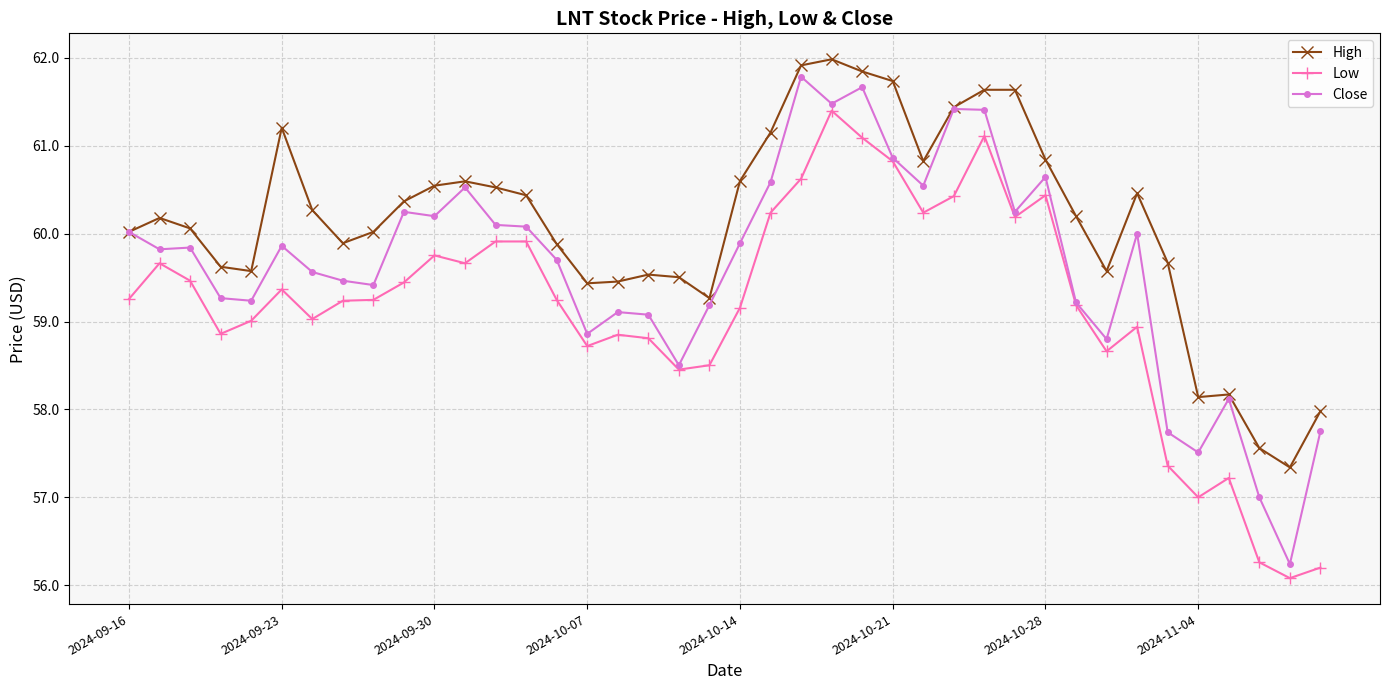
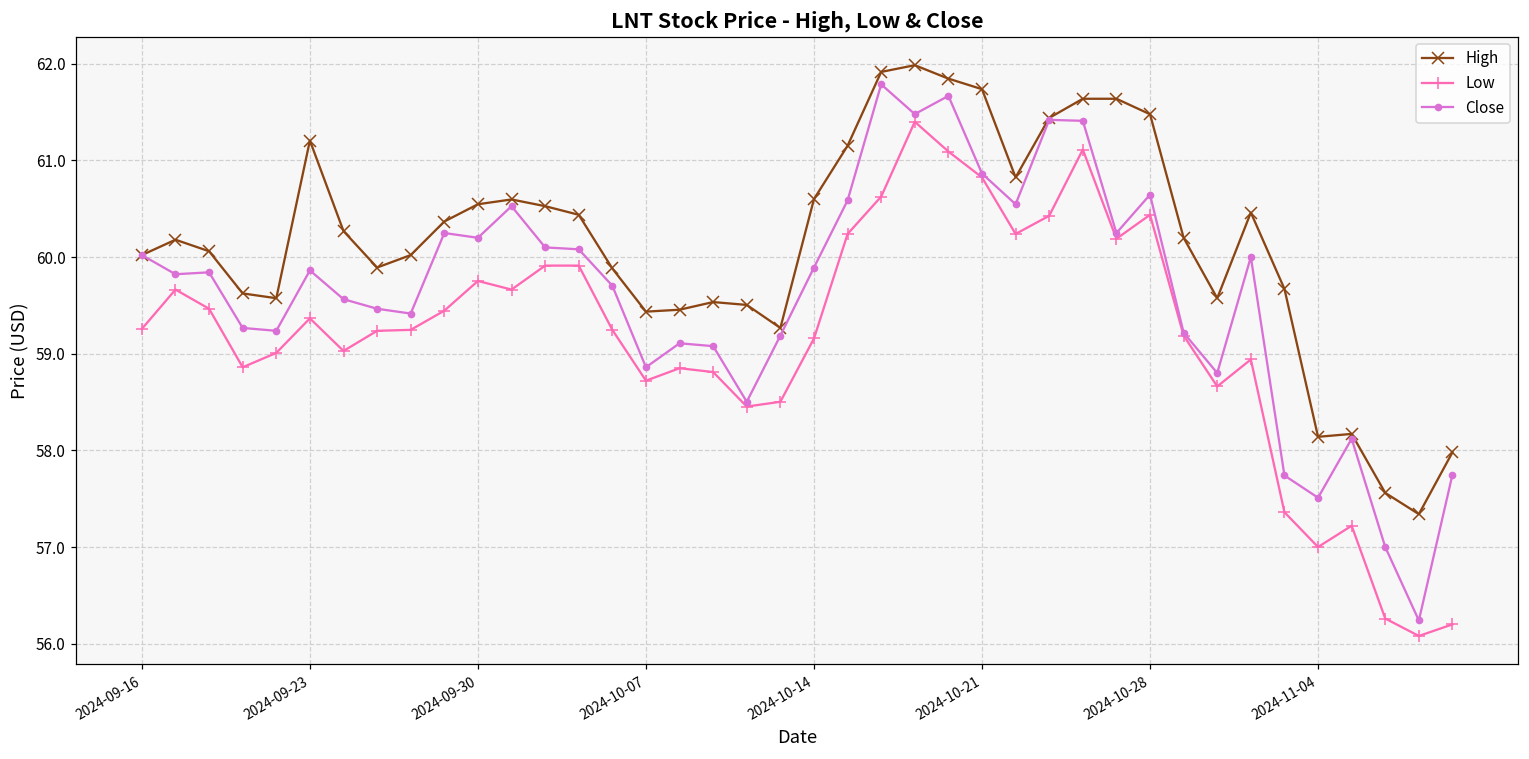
  {
    "High": {
      "2024-09-23": 61.2,
      "2024-09-30": 60.5,
      "2024-10-07": 59.4,
      "2024-10-14": 60.6,
      "2024-10-21": 61.7,
-     "2024-10-28": 60.8,
+     "2024-10-28": 61.5,
      "2024-11-04": 58.1
    }
  }
